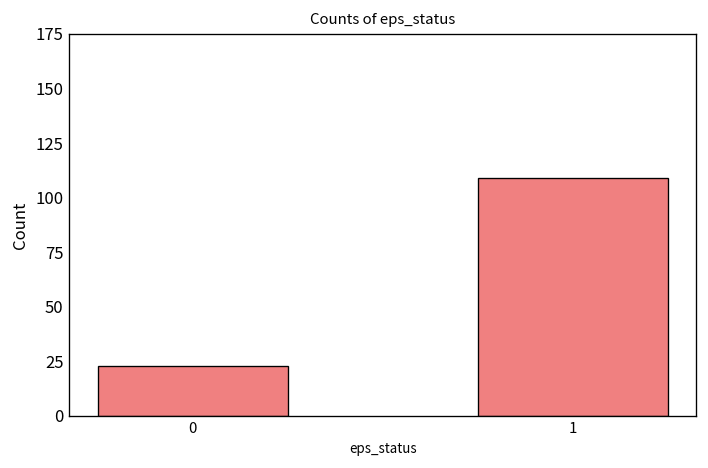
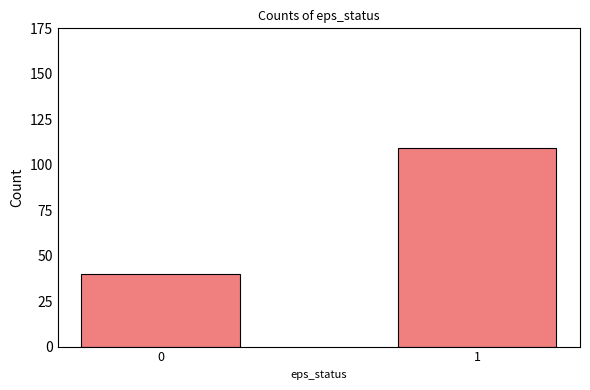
  {
-   "0": 23,
+   "0": 40,
    "1": 109
  }
